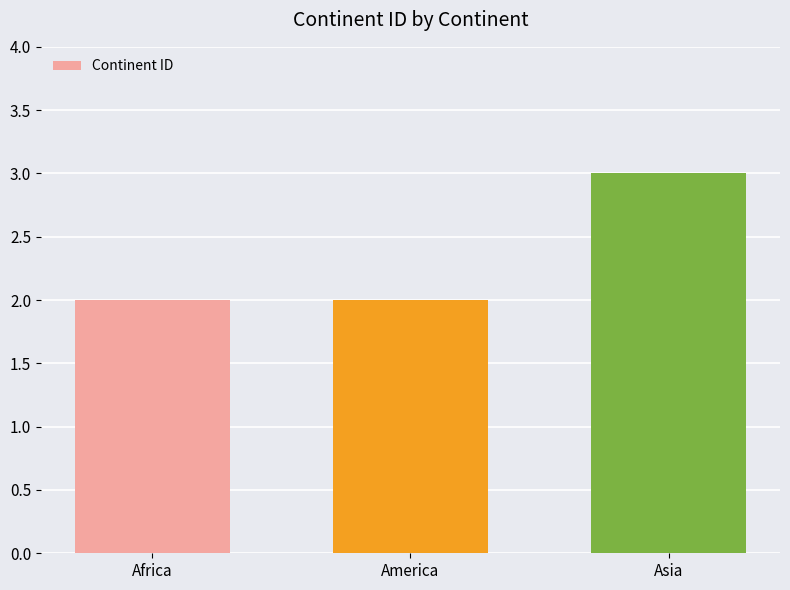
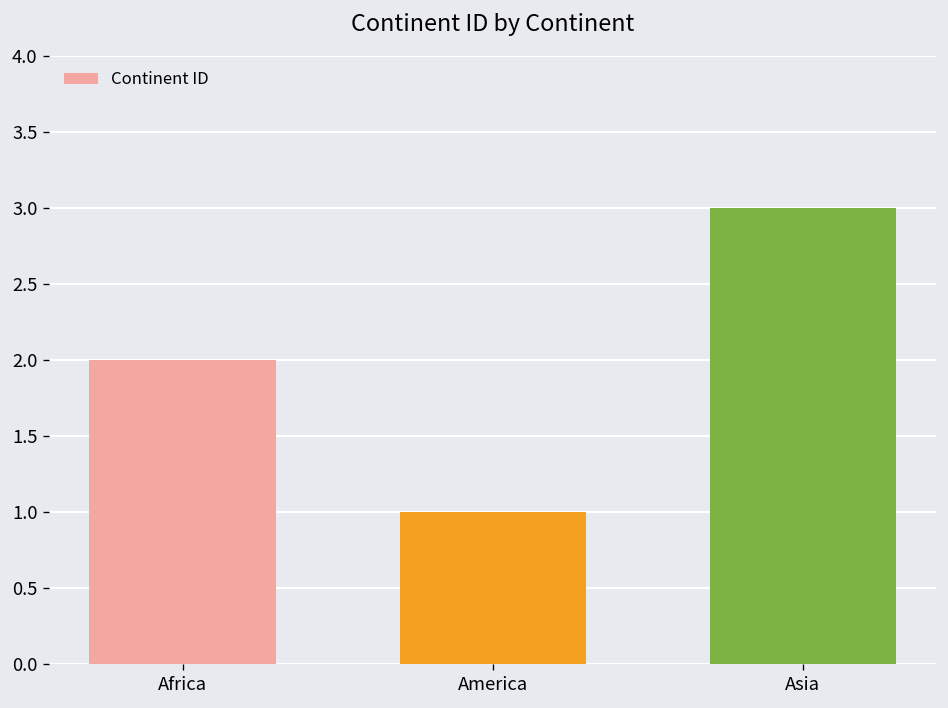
  {
    "Africa": 2,
-   "America": 2,
+   "America": 1,
    "Asia": 3
  }
